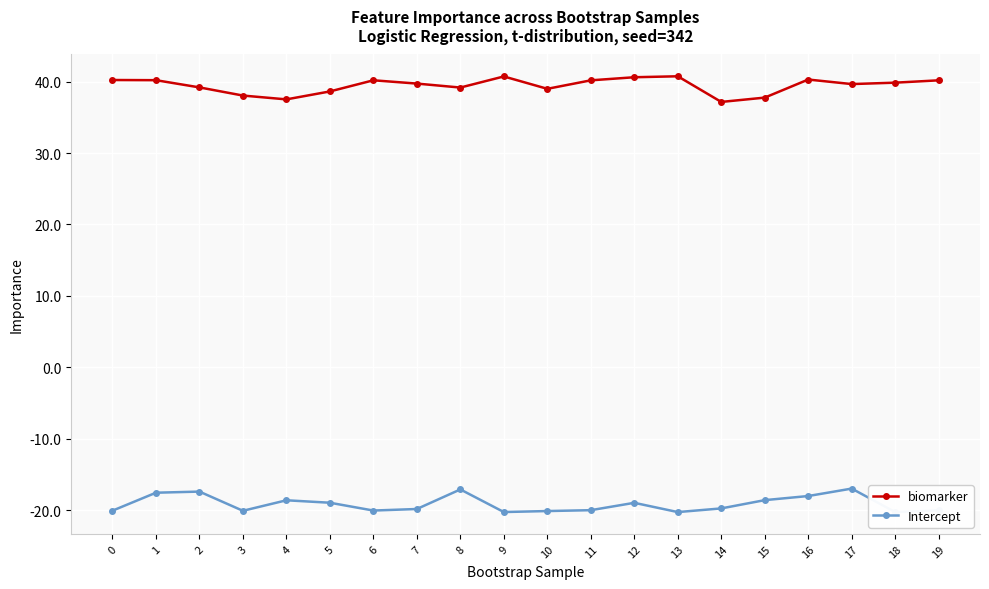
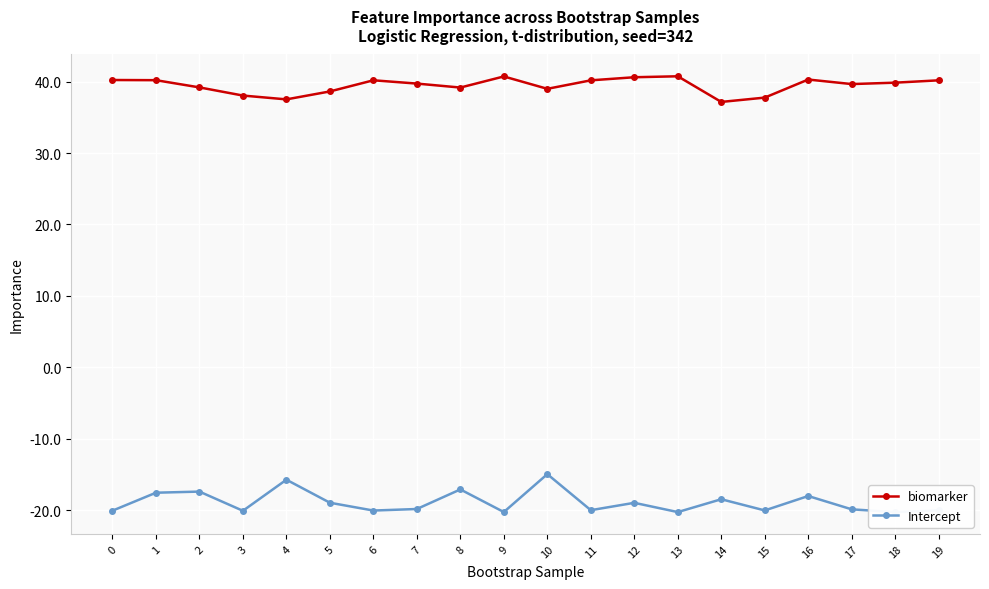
  {
    "biomarker": {
      "0": 40,
      "1": 40,
      "2": 39,
      "3": 38,
      "4": 38,
      "5": 39,
      "6": 40,
      "7": 40,
      "8": 39,
      "9": 41,
      "10": 39,
      "11": 40,
      "12": 41,
      "13": 41,
      "14": 37,
      "15": 38,
      "16": 40,
      "17": 40,
      "18": 40,
      "19": 40
    },
    "Intercept": {
      "0": -20,
      "1": -18,
      "2": -17,
      "3": -20,
-     "4": -19,
+     "4": -16,
      "5": -19,
      "6": -20,
      "7": -20,
      "8": -17,
      "9": -20,
-     "10": -20,
+     "10": -15,
      "11": -20,
      "12": -19,
      "13": -20,
-     "14": -20,
-     "15": -19,
+     "14": -18,
+     "15": -20,
      "16": -18,
-     "17": -17
+     "17": -20
    }
  }
